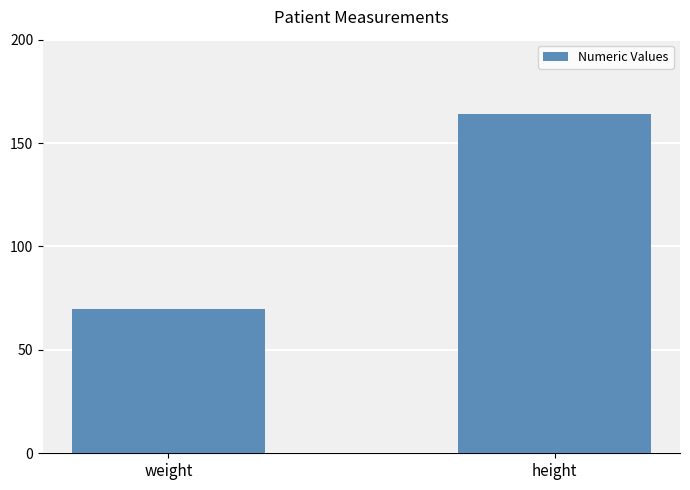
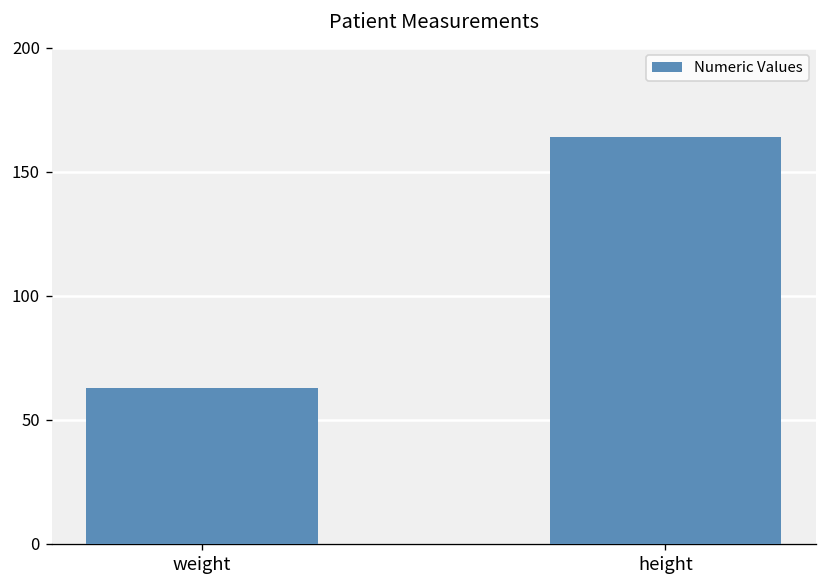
  {
-   "weight": 70,
+   "weight": 63,
    "height": 164
  }
